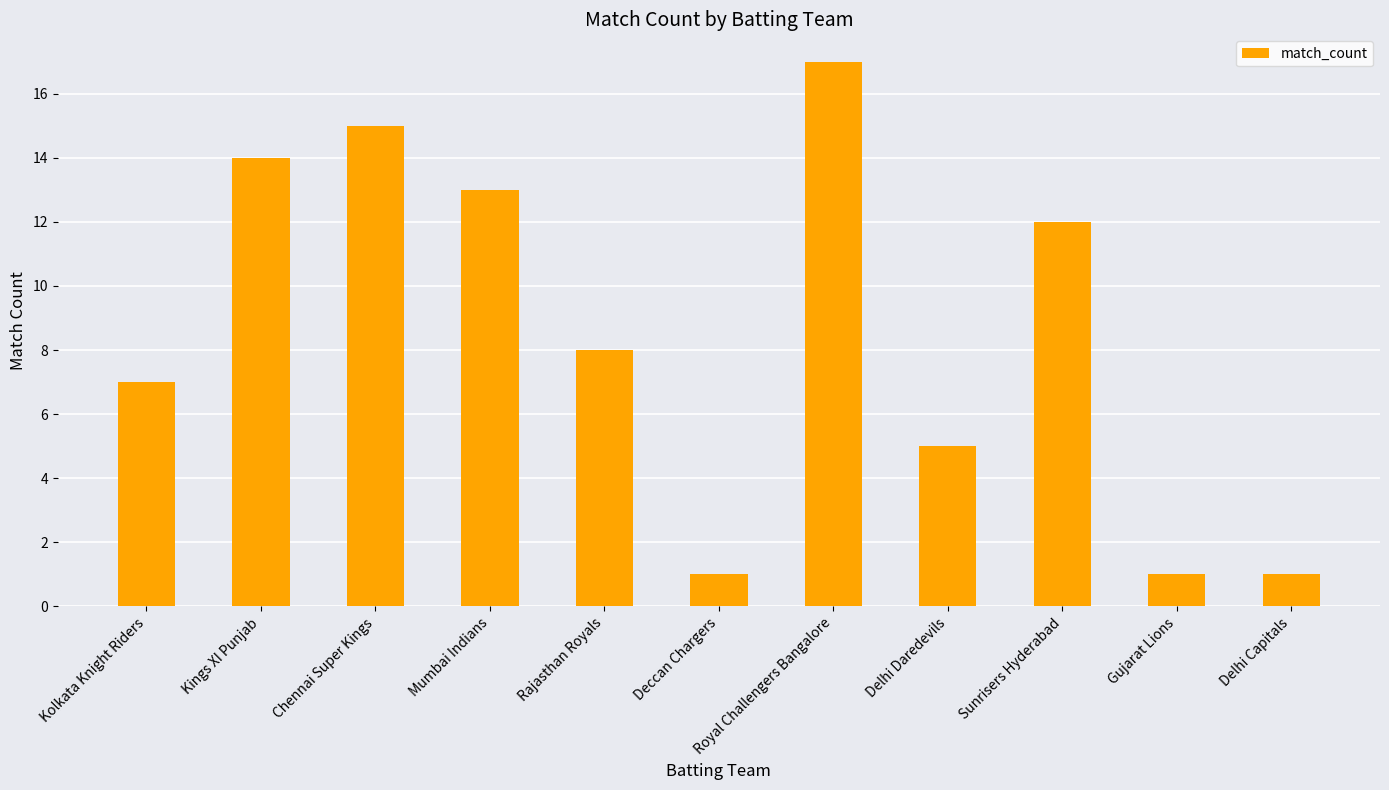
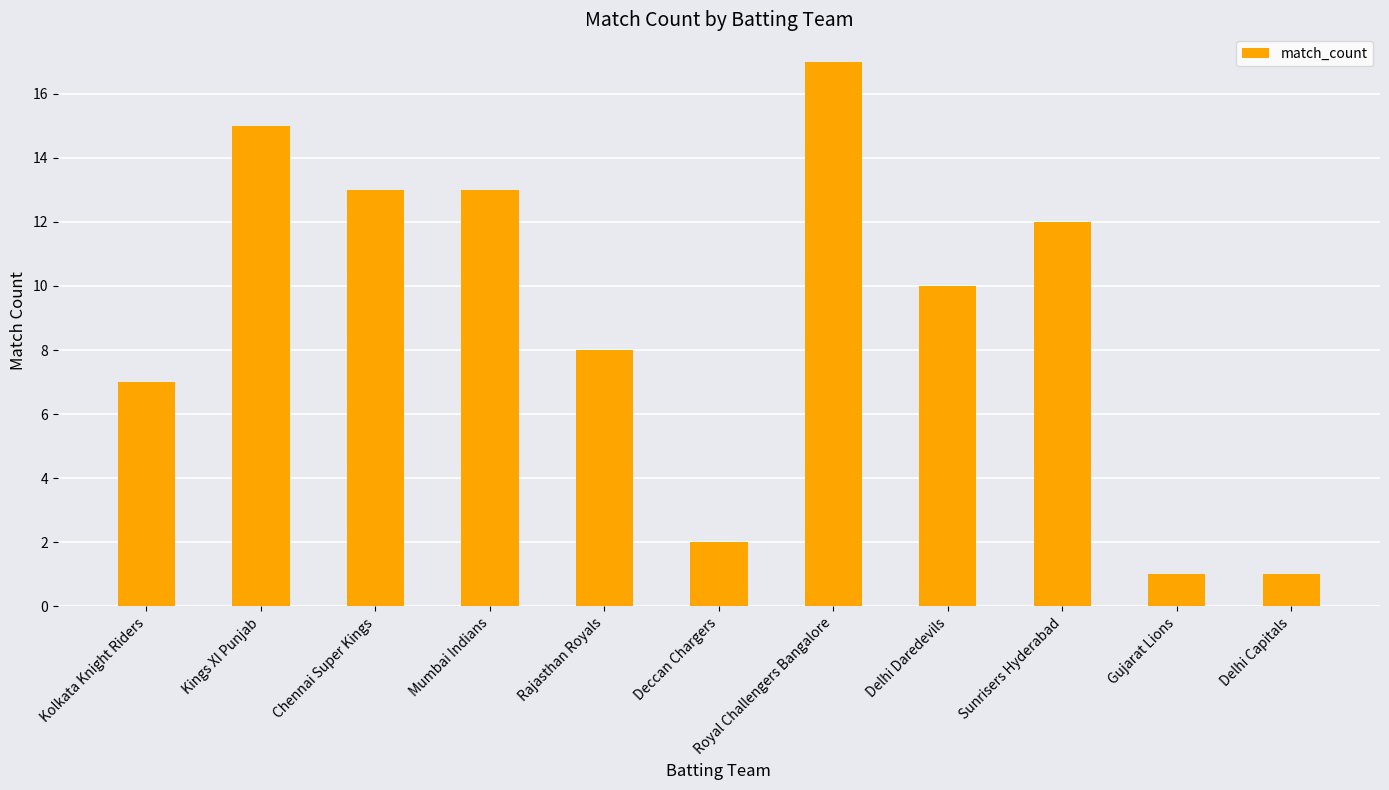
  {
    "Kolkata Knight Riders": 7,
-   "Kings XI Punjab": 14,
-   "Chennai Super Kings": 15,
+   "Kings XI Punjab": 15,
+   "Chennai Super Kings": 13,
    "Mumbai Indians": 13,
    "Rajasthan Royals": 8,
-   "Deccan Chargers": 1,
+   "Deccan Chargers": 2,
    "Royal Challengers Bangalore": 17,
-   "Delhi Daredevils": 5,
+   "Delhi Daredevils": 10,
    "Sunrisers Hyderabad": 12,
    "Gujarat Lions": 1,
    "Delhi Capitals": 1
  }
